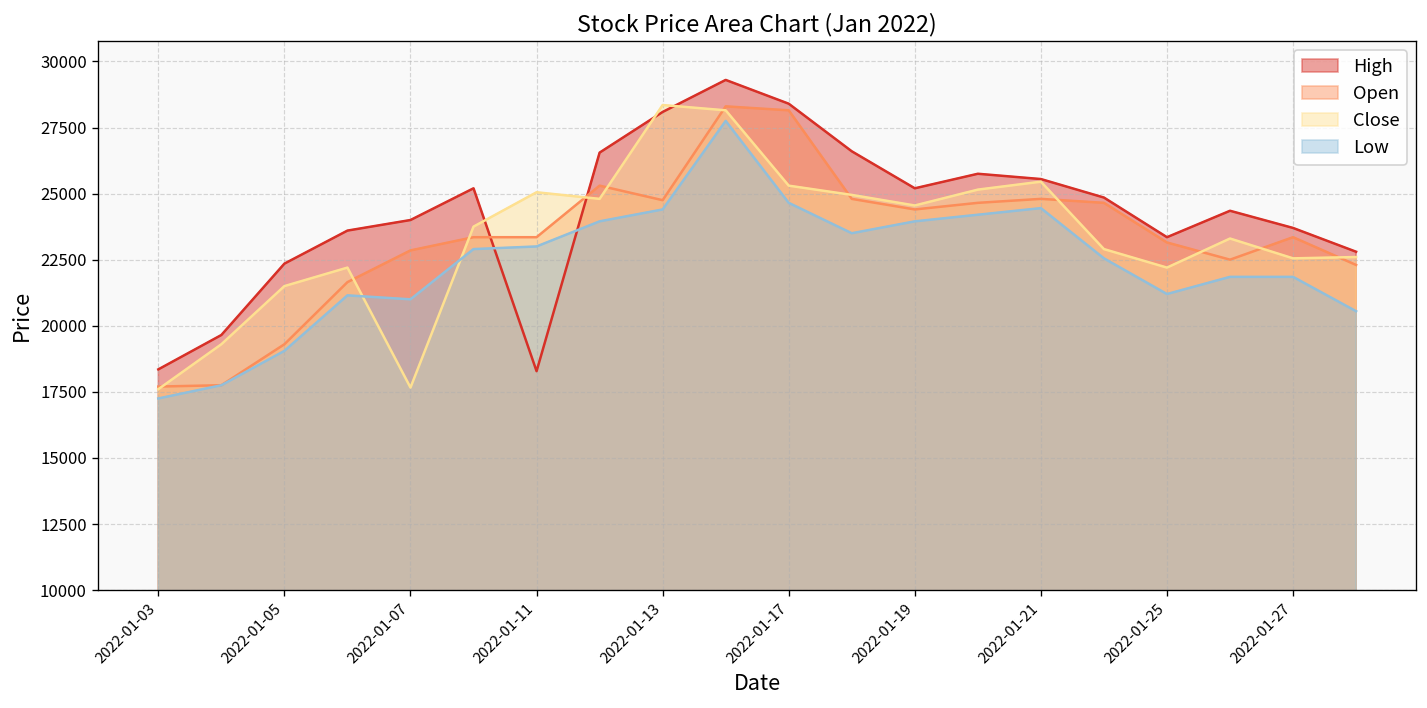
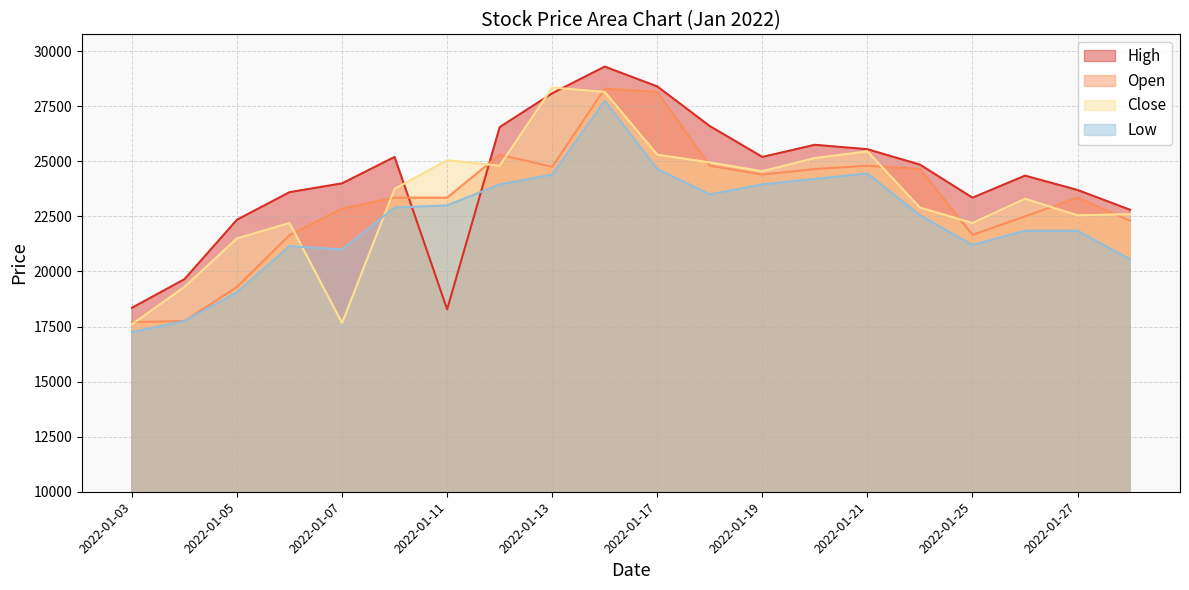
  {
    "High": {
      "2022-01-03": 18400,
      "2022-01-05": 22400,
      "2022-01-07": 24000,
      "2022-01-11": 18300,
      "2022-01-13": 28100,
      "2022-01-17": 28400,
      "2022-01-19": 25200,
      "2022-01-25": 23400,
      "2022-01-27": 23700
    },
    "Open": {
      "2022-01-05": 19300,
      "2022-01-07": 22900,
      "2022-01-11": 23400,
      "2022-01-13": 24800,
      "2022-01-17": 28200,
      "2022-01-19": 24400,
      "2022-01-21": 24800,
-     "2022-01-25": 23200,
+     "2022-01-25": 21700,
      "2022-01-27": 23400
    },
    "Close": {
      "2022-01-05": 21500,
      "2022-01-07": 17700,
      "2022-01-11": 25100,
      "2022-01-13": 28400,
      "2022-01-17": 25300,
      "2022-01-19": 24600,
      "2022-01-25": 22200,
      "2022-01-27": 22600
    },
    "Low": {
      "2022-01-03": 17300,
      "2022-01-05": 19100,
      "2022-01-07": 21000,
      "2022-01-11": 23000,
      "2022-01-13": 24400,
      "2022-01-17": 24700,
      "2022-01-19": 24000,
      "2022-01-21": 24500,
      "2022-01-25": 21200,
      "2022-01-27": 21900
    }
  }
